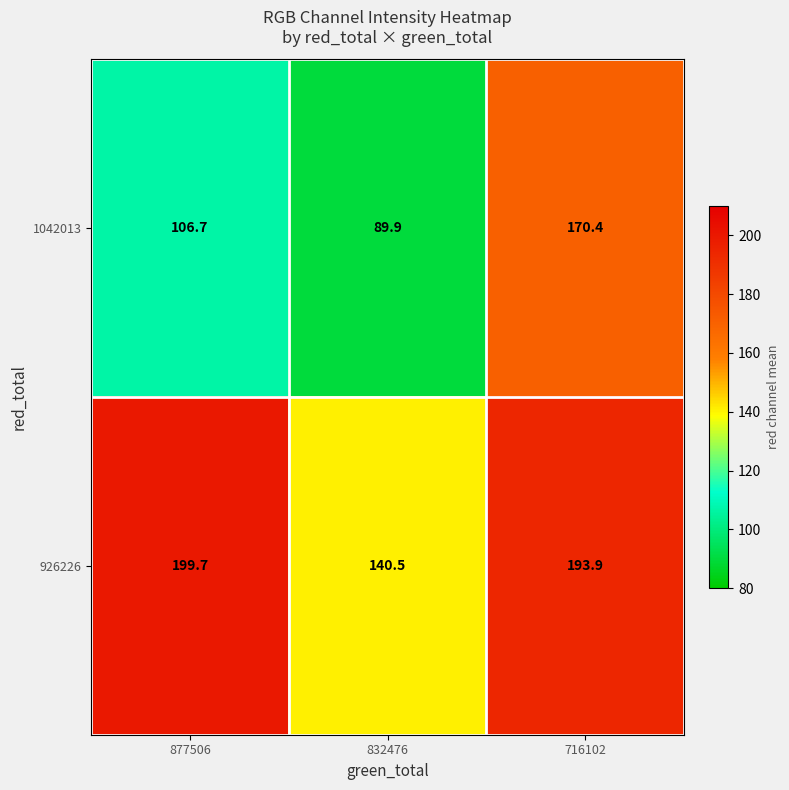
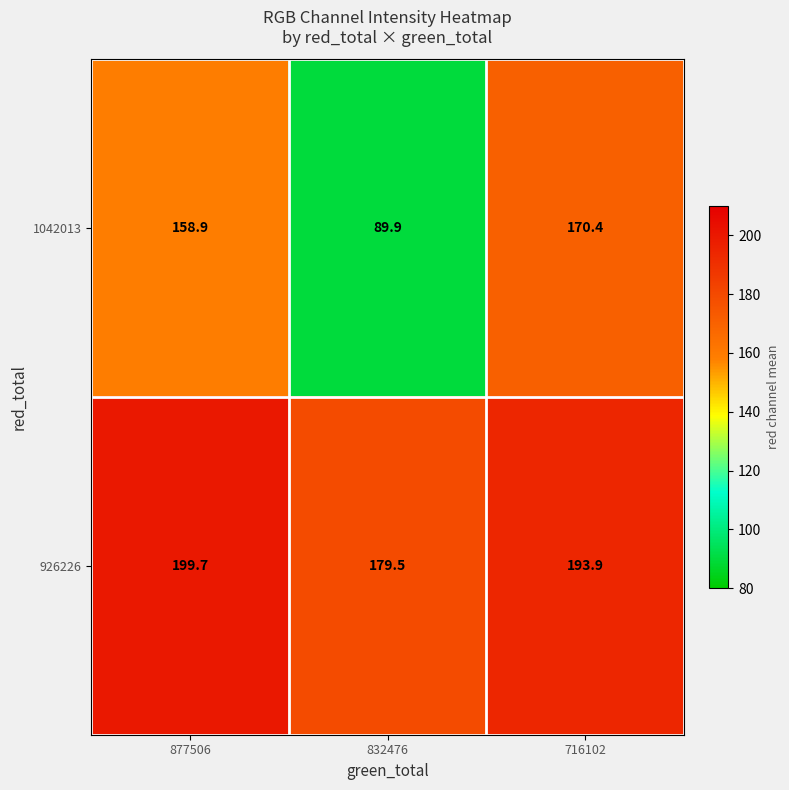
  {
    "1042013": {
-     "877506": 106.7,
+     "877506": 158.9,
      "832476": 89.9,
      "716102": 170.4
    },
    "926226": {
      "877506": 199.7,
-     "832476": 140.5,
+     "832476": 179.5,
      "716102": 193.9
    }
  }
